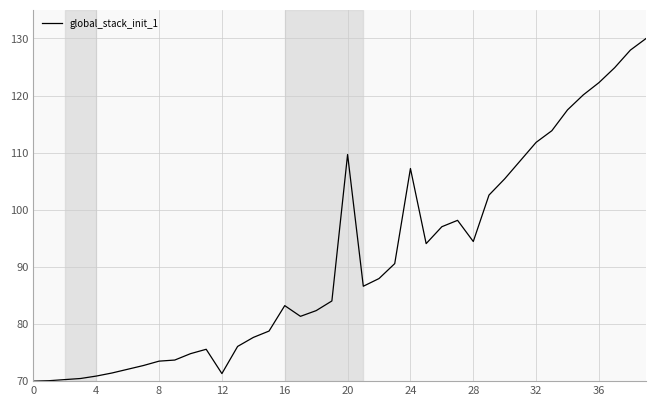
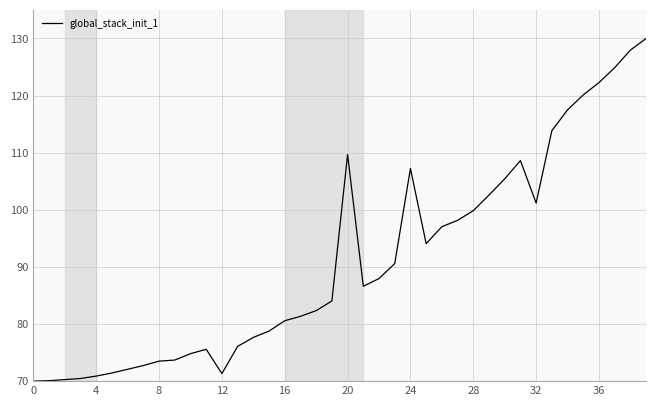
  {
    "0": 70,
    "4": 71,
    "8": 74,
    "12": 71,
-   "16": 83,
+   "16": 81,
    "20": 110,
    "24": 107,
-   "28": 94,
-   "32": 112,
+   "28": 100,
+   "32": 101,
    "36": 122
  }
